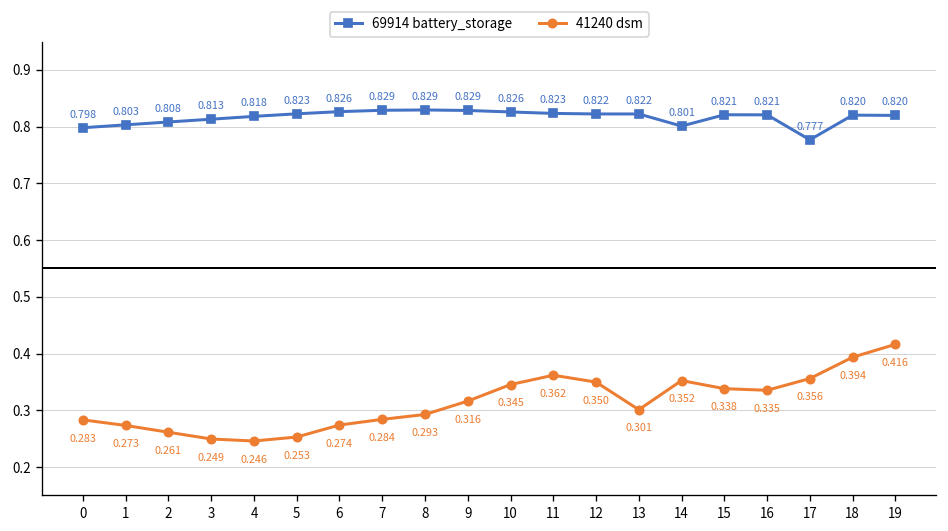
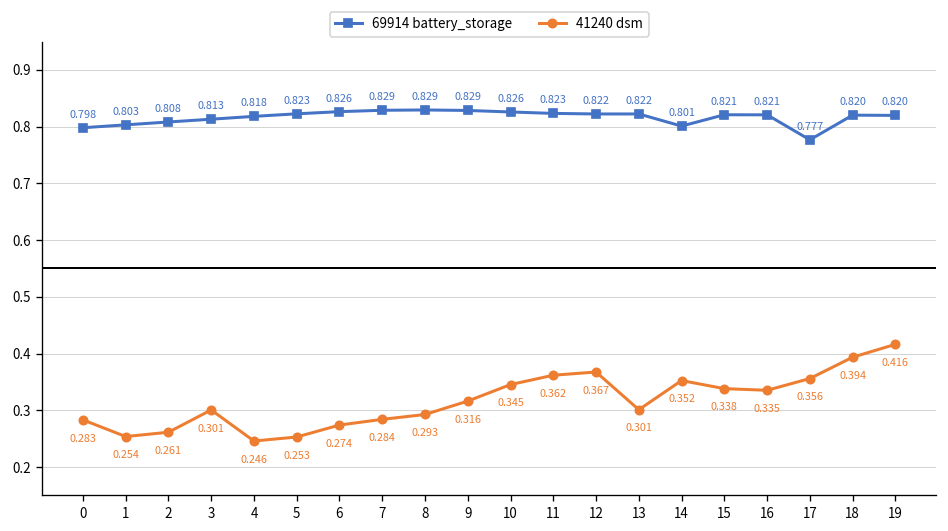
  {
    "69914 battery_storage": {
      "0": 0.798,
      "1": 0.803,
      "2": 0.808,
      "3": 0.813,
      "4": 0.818,
      "5": 0.823,
      "6": 0.826,
      "7": 0.829,
      "8": 0.829,
      "9": 0.829,
      "10": 0.826,
      "11": 0.823,
      "12": 0.822,
      "13": 0.822,
      "14": 0.801,
      "15": 0.821,
      "16": 0.821,
      "17": 0.777,
      "18": 0.820,
      "19": 0.820
    },
    "41240 dsm": {
      "0": 0.283,
-     "1": 0.273,
+     "1": 0.254,
      "2": 0.261,
-     "3": 0.249,
+     "3": 0.301,
      "4": 0.246,
      "5": 0.253,
      "6": 0.274,
      "7": 0.284,
      "8": 0.293,
      "9": 0.316,
      "10": 0.345,
      "11": 0.362,
-     "12": 0.350,
+     "12": 0.367,
      "13": 0.301,
      "14": 0.352,
      "15": 0.338,
      "16": 0.335,
      "17": 0.356,
      "18": 0.394,
      "19": 0.416
    }
  }
